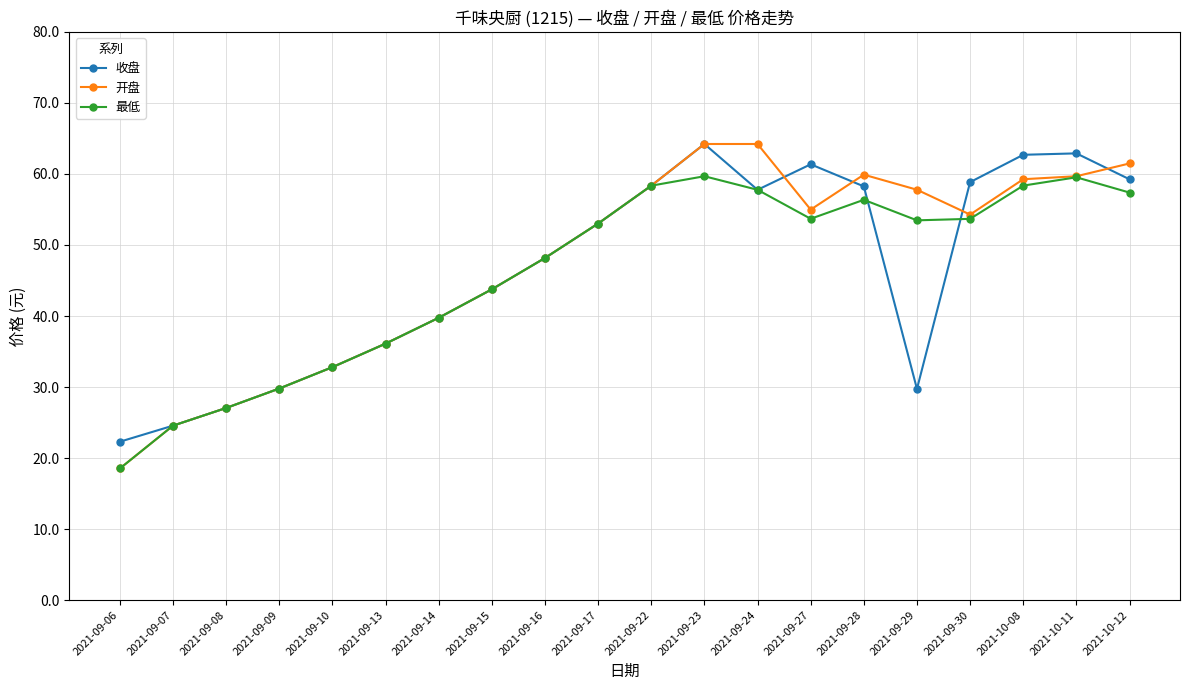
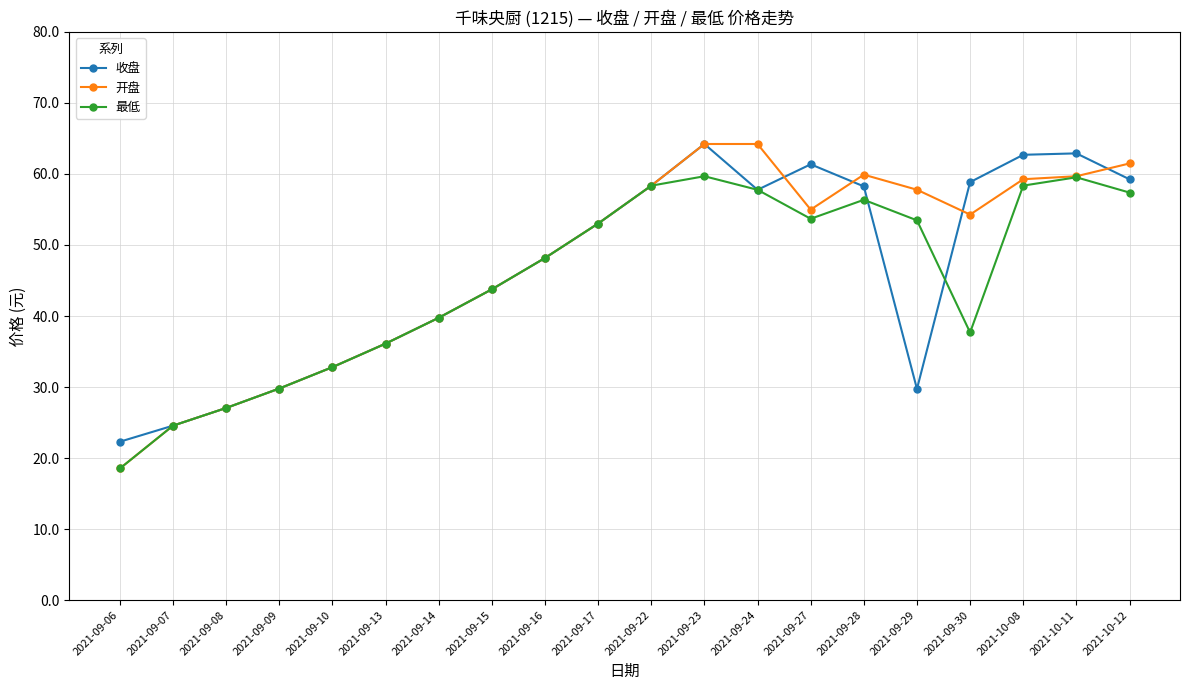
  {
    "收盘": {
      "2021-09-06": 22,
      "2021-09-27": 61,
      "2021-09-28": 58,
      "2021-09-29": 30,
      "2021-09-30": 59,
      "2021-10-08": 63,
      "2021-10-11": 63,
      "2021-10-12": 59
    },
    "开盘": {
      "2021-09-24": 64,
      "2021-09-27": 55,
      "2021-09-28": 60,
      "2021-09-29": 58,
      "2021-09-30": 54,
      "2021-10-08": 59,
      "2021-10-12": 61
    },
    "最低": {
      "2021-09-23": 60,
      "2021-09-27": 54,
      "2021-09-28": 56,
      "2021-09-29": 53,
-     "2021-09-30": 54,
+     "2021-09-30": 38,
      "2021-10-08": 58,
      "2021-10-12": 57
    }
  }
